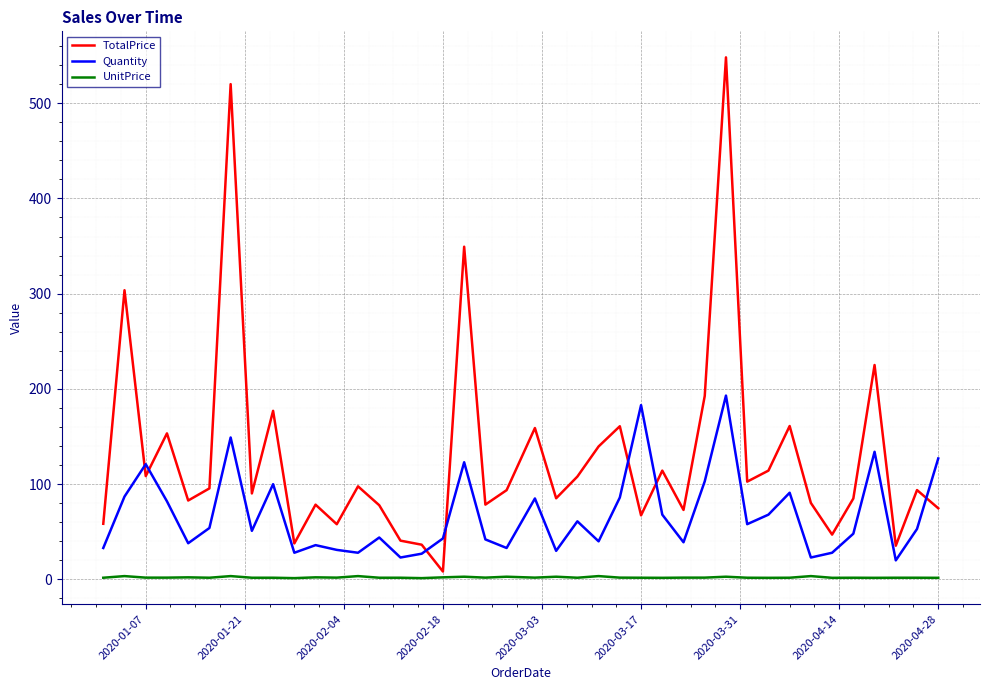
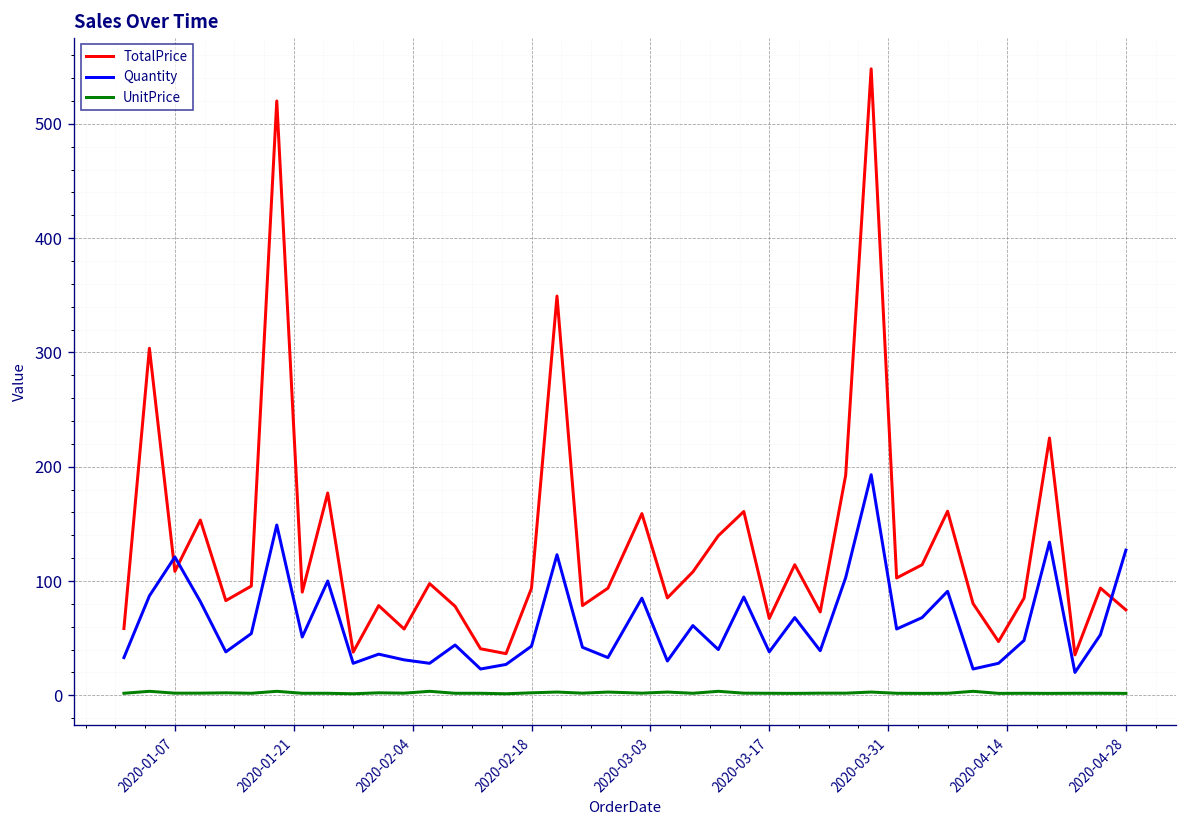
  {
    "TotalPrice": {
      "2020-01-07": 110,
-     "2020-02-18": 10,
+     "2020-02-18": 90,
      "2020-03-17": 70,
      "2020-04-28": 70
    },
    "Quantity": {
      "2020-01-07": 120,
      "2020-02-18": 40,
-     "2020-03-17": 180,
+     "2020-03-17": 40,
      "2020-04-28": 130
    },
    "UnitPrice": {
      "2020-01-07": 0,
      "2020-02-18": 0,
      "2020-03-17": 0,
      "2020-04-28": 0
    }
  }
